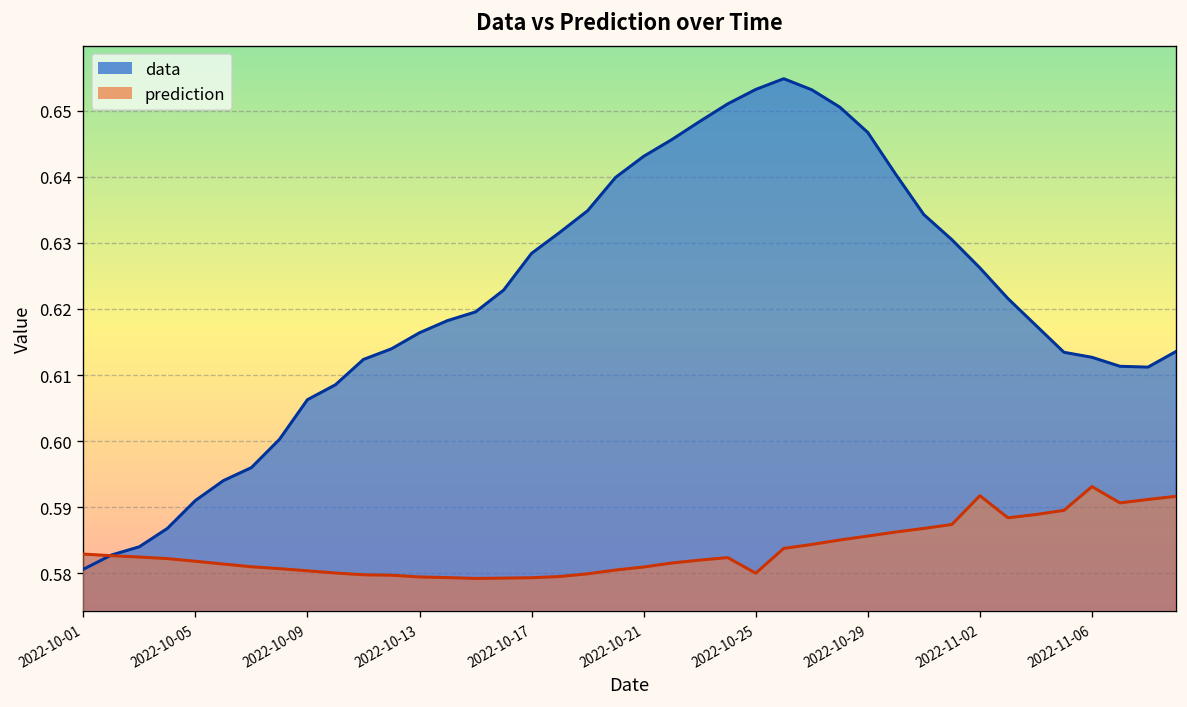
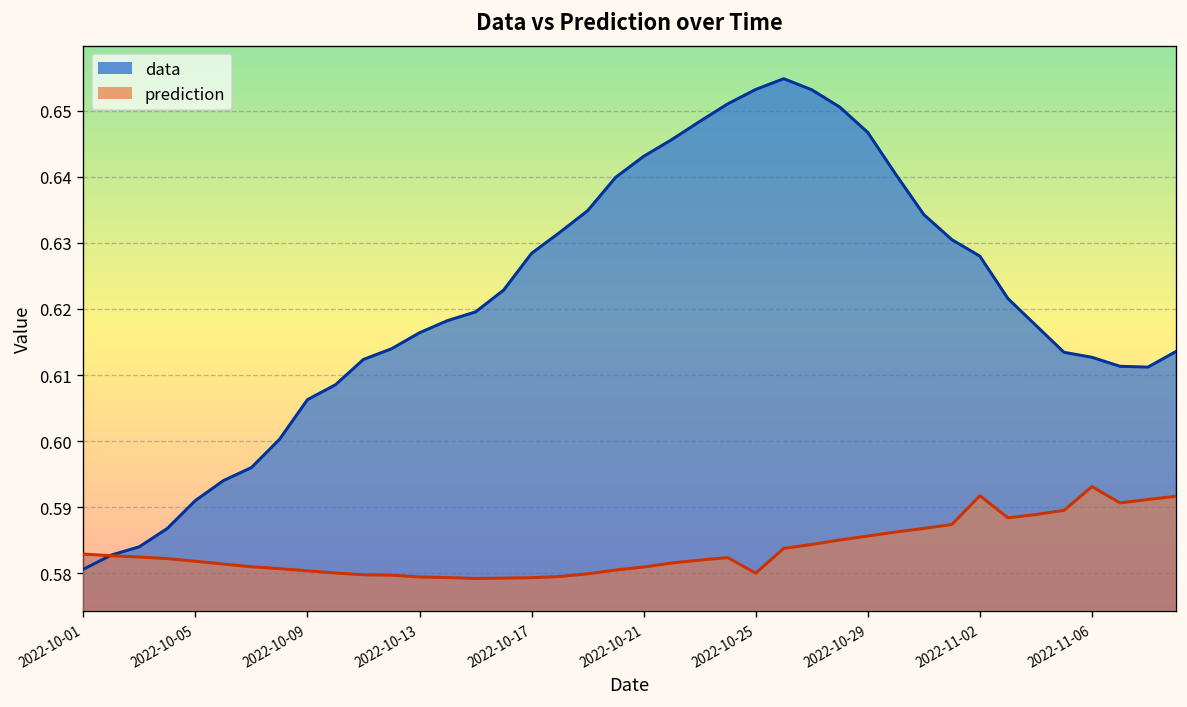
  {
    "data": {
      "2022-10-01": 0.581,
-     "2022-11-02": 0.626
+     "2022-11-02": 0.628
    },
    "prediction": {
      "2022-10-05": 0.582,
      "2022-10-09": 0.580,
      "2022-10-13": 0.579,
      "2022-10-17": 0.579,
      "2022-10-21": 0.581,
      "2022-10-25": 0.580,
      "2022-10-29": 0.586,
      "2022-11-02": 0.592,
      "2022-11-06": 0.593
    }
  }
